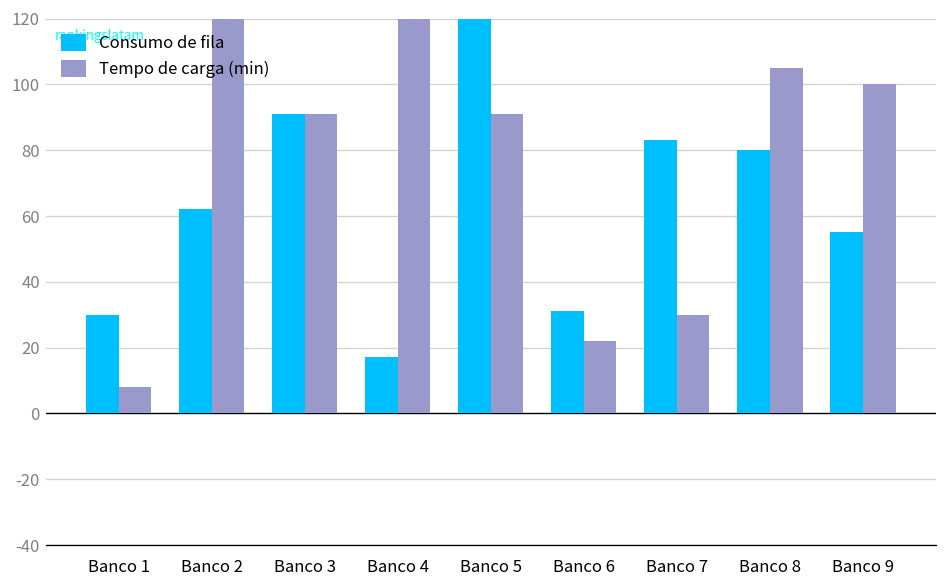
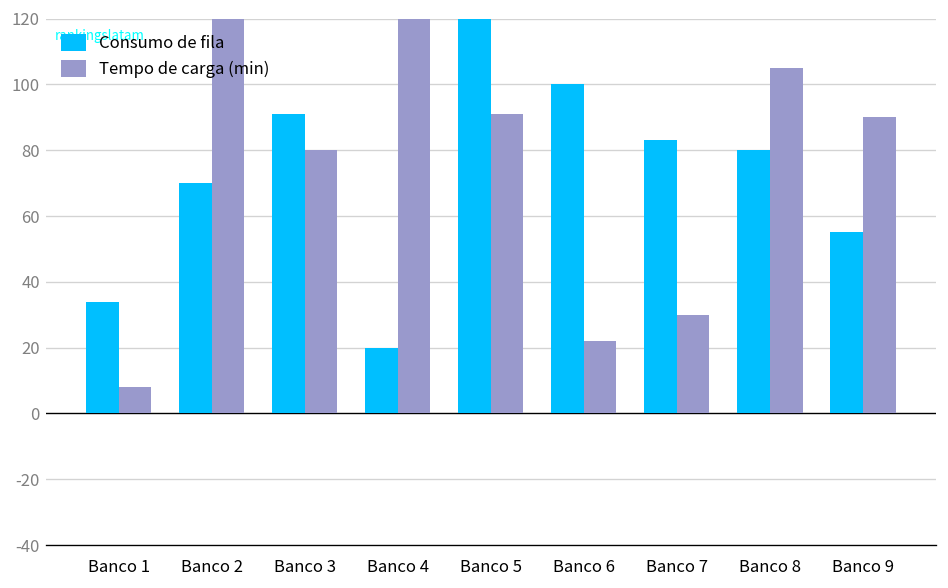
  {
    "Consumo de fila": {
-     "Banco 1": 30,
-     "Banco 2": 62,
+     "Banco 1": 34,
+     "Banco 2": 70,
      "Banco 3": 91,
-     "Banco 4": 17,
-     "Banco 6": 31,
+     "Banco 4": 20,
+     "Banco 6": 100,
      "Banco 7": 83,
      "Banco 8": 80,
      "Banco 9": 55
    },
    "Tempo de carga (min)": {
      "Banco 1": 8,
      "Banco 2": 120,
-     "Banco 3": 91,
+     "Banco 3": 80,
      "Banco 5": 91,
      "Banco 6": 22,
      "Banco 7": 30,
      "Banco 8": 105,
-     "Banco 9": 100
+     "Banco 9": 90
    }
  }
